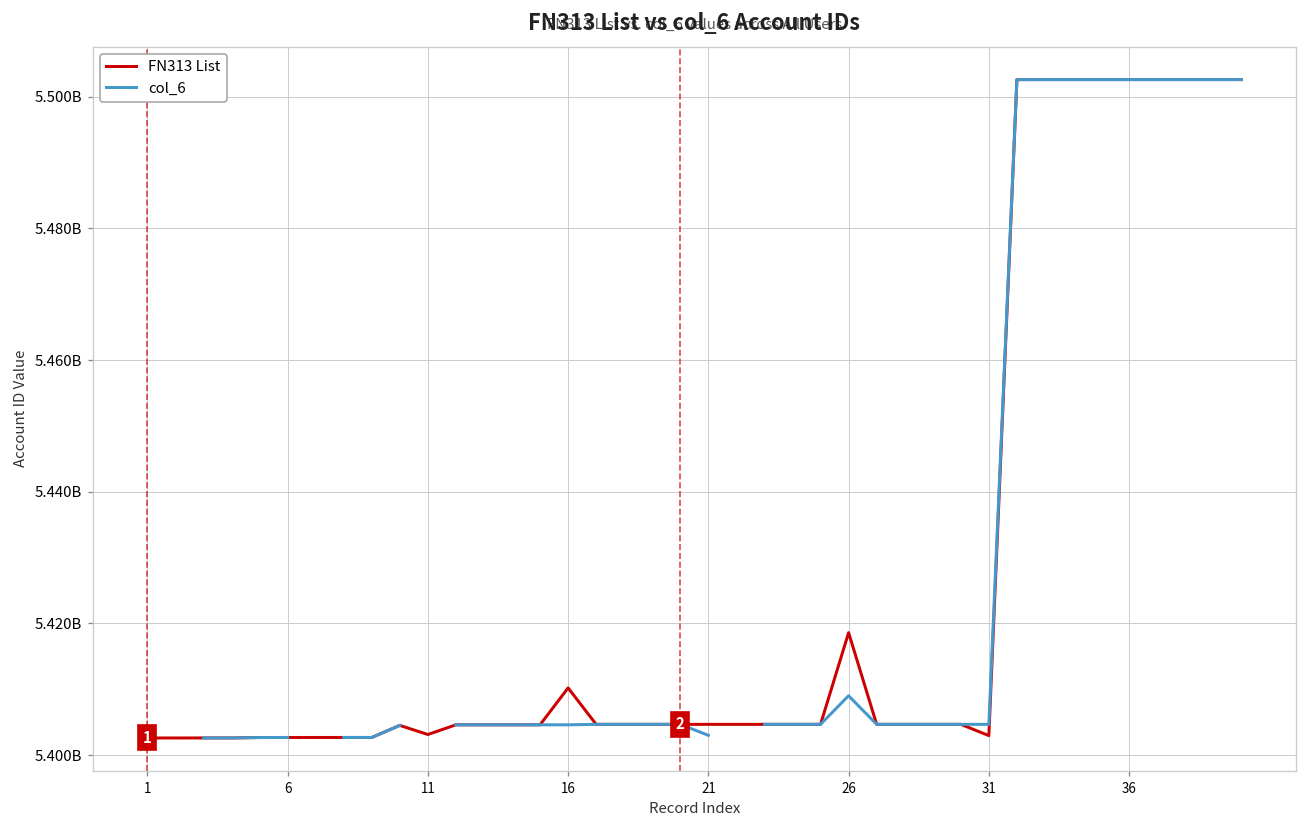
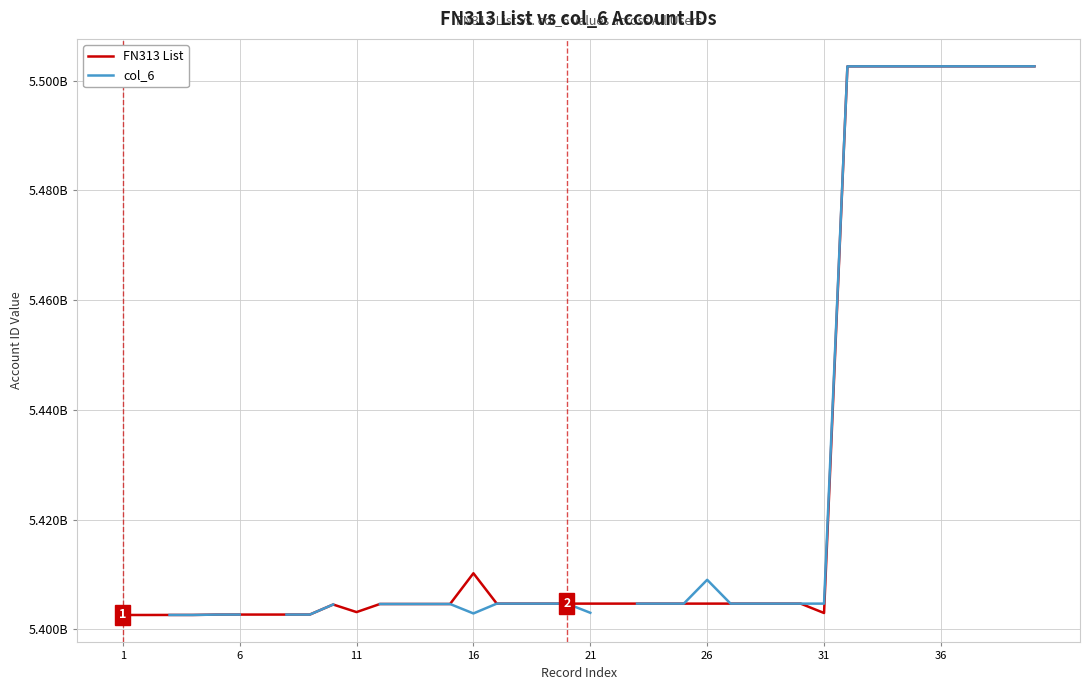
  {
    "FN313 List": {
      "11": 5403000000,
      "16": 5410000000,
      "21": 5405000000,
-     "26": 5419000000,
+     "26": 5405000000,
      "31": 5403000000
    },
    "col_6": {
-     "16": 5405000000,
+     "16": 5403000000,
      "21": 5403000000,
      "26": 5409000000,
      "31": 5405000000
    }
  }
